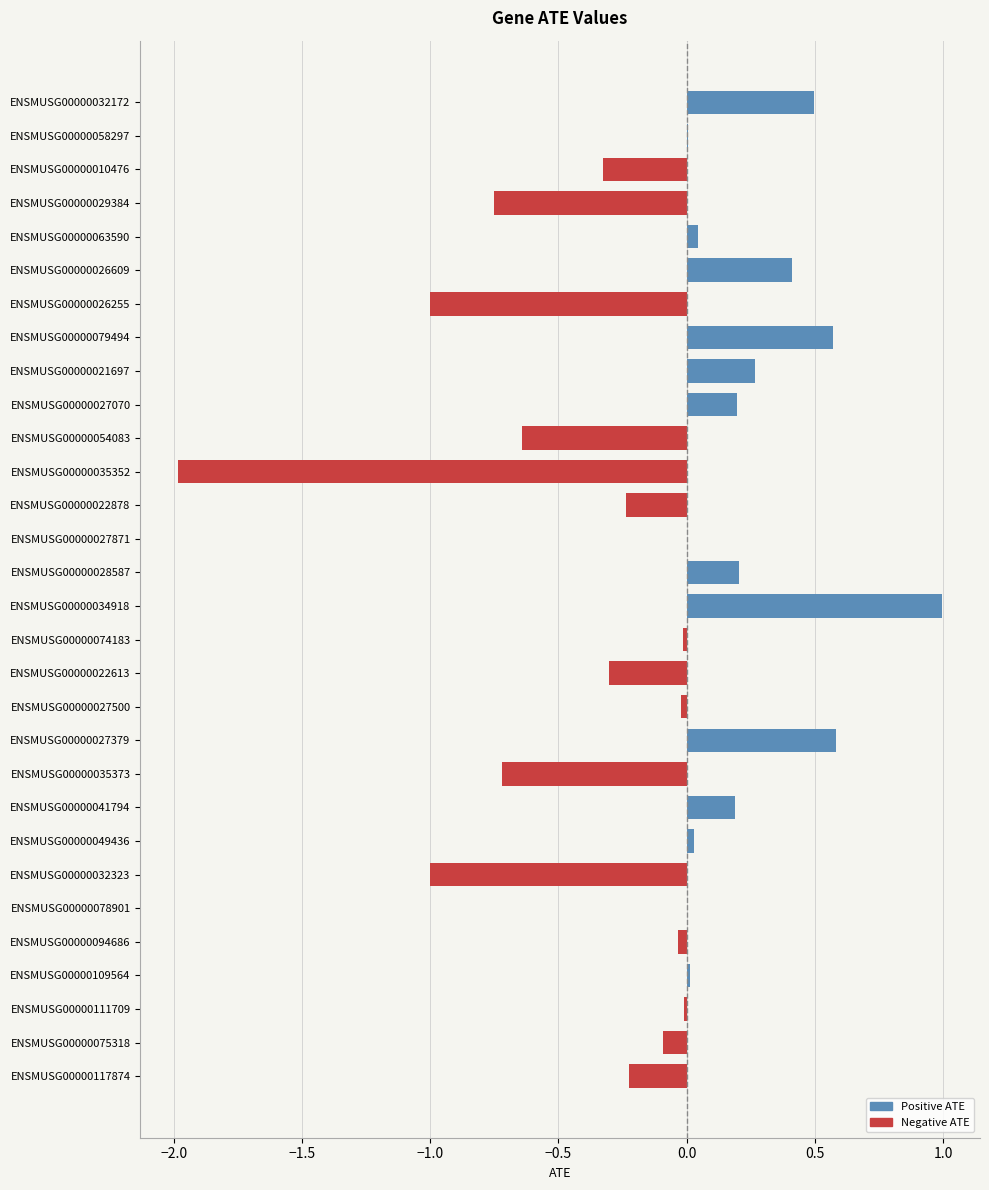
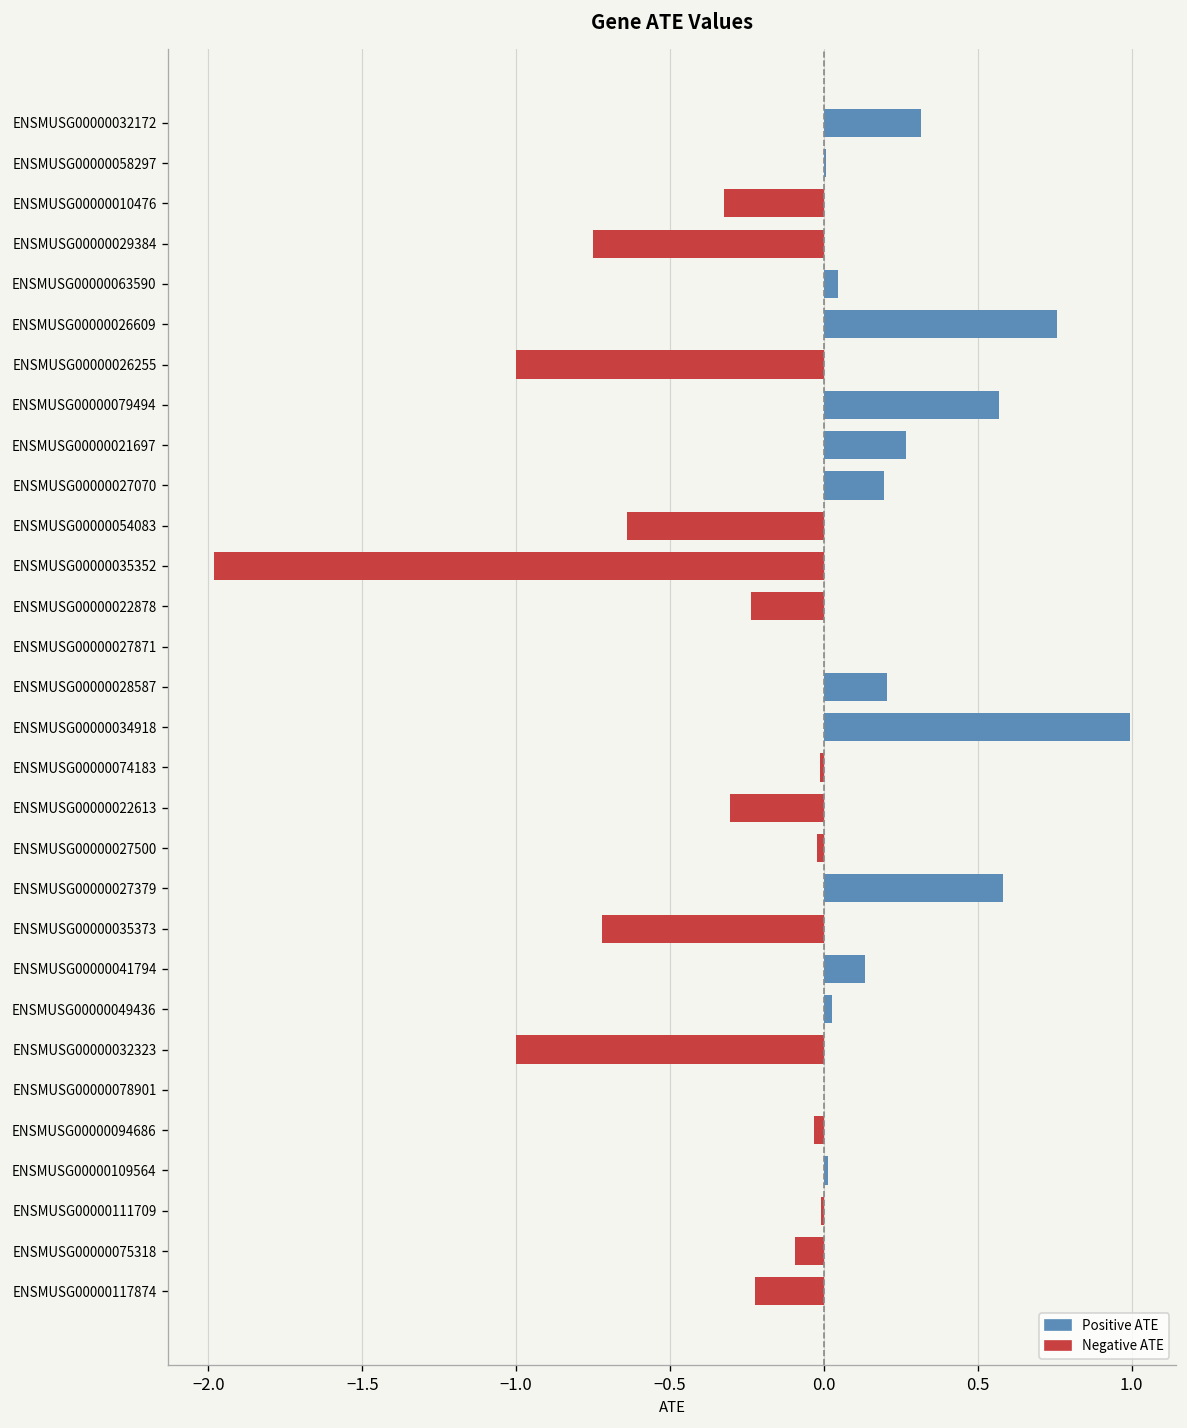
  {
    "Positive ATE": {
-     "ENSMUSG00000032172": 0.50,
+     "ENSMUSG00000032172": 0.32,
      "ENSMUSG00000010476": 0.00,
      "ENSMUSG00000029384": 0.00,
      "ENSMUSG00000063590": 0.04,
-     "ENSMUSG00000026609": 0.41,
+     "ENSMUSG00000026609": 0.76,
      "ENSMUSG00000026255": 0.00,
      "ENSMUSG00000079494": 0.57,
      "ENSMUSG00000021697": 0.27,
      "ENSMUSG00000027070": 0.20,
      "ENSMUSG00000054083": 0.00,
      "ENSMUSG00000035352": 0.00,
      "ENSMUSG00000022878": 0.00,
      "ENSMUSG00000027871": 0.00,
      "ENSMUSG00000028587": 0.20,
      "ENSMUSG00000034918": 1.00,
      "ENSMUSG00000074183": 0.00,
      "ENSMUSG00000022613": 0.00,
      "ENSMUSG00000027500": 0.00,
      "ENSMUSG00000027379": 0.58,
      "ENSMUSG00000035373": 0.00,
-     "ENSMUSG00000041794": 0.19,
+     "ENSMUSG00000041794": 0.13,
      "ENSMUSG00000049436": 0.03,
      "ENSMUSG00000032323": 0.00,
      "ENSMUSG00000078901": 0.00,
      "ENSMUSG00000094686": 0.00,
      "ENSMUSG00000109564": 0.01,
      "ENSMUSG00000111709": 0.00,
      "ENSMUSG00000075318": 0.00,
      "ENSMUSG00000117874": 0.00
    },
    "Negative ATE": {
      "ENSMUSG00000032172": 0.00,
      "ENSMUSG00000058297": 0.00,
      "ENSMUSG00000010476": -0.33,
      "ENSMUSG00000029384": -0.75,
      "ENSMUSG00000063590": 0.00,
      "ENSMUSG00000026609": 0.00,
      "ENSMUSG00000026255": -1.00,
      "ENSMUSG00000079494": 0.00,
      "ENSMUSG00000021697": 0.00,
      "ENSMUSG00000027070": 0.00,
      "ENSMUSG00000054083": -0.64,
      "ENSMUSG00000035352": -1.98,
      "ENSMUSG00000022878": -0.24,
      "ENSMUSG00000028587": 0.00,
      "ENSMUSG00000034918": 0.00,
      "ENSMUSG00000074183": -0.01,
      "ENSMUSG00000022613": -0.30,
      "ENSMUSG00000027500": -0.02,
      "ENSMUSG00000027379": 0.00,
      "ENSMUSG00000035373": -0.72,
      "ENSMUSG00000041794": 0.00,
      "ENSMUSG00000049436": 0.00,
      "ENSMUSG00000032323": -1.00,
      "ENSMUSG00000094686": -0.03,
      "ENSMUSG00000109564": 0.00,
      "ENSMUSG00000111709": -0.01,
      "ENSMUSG00000075318": -0.09,
      "ENSMUSG00000117874": -0.22
    }
  }
